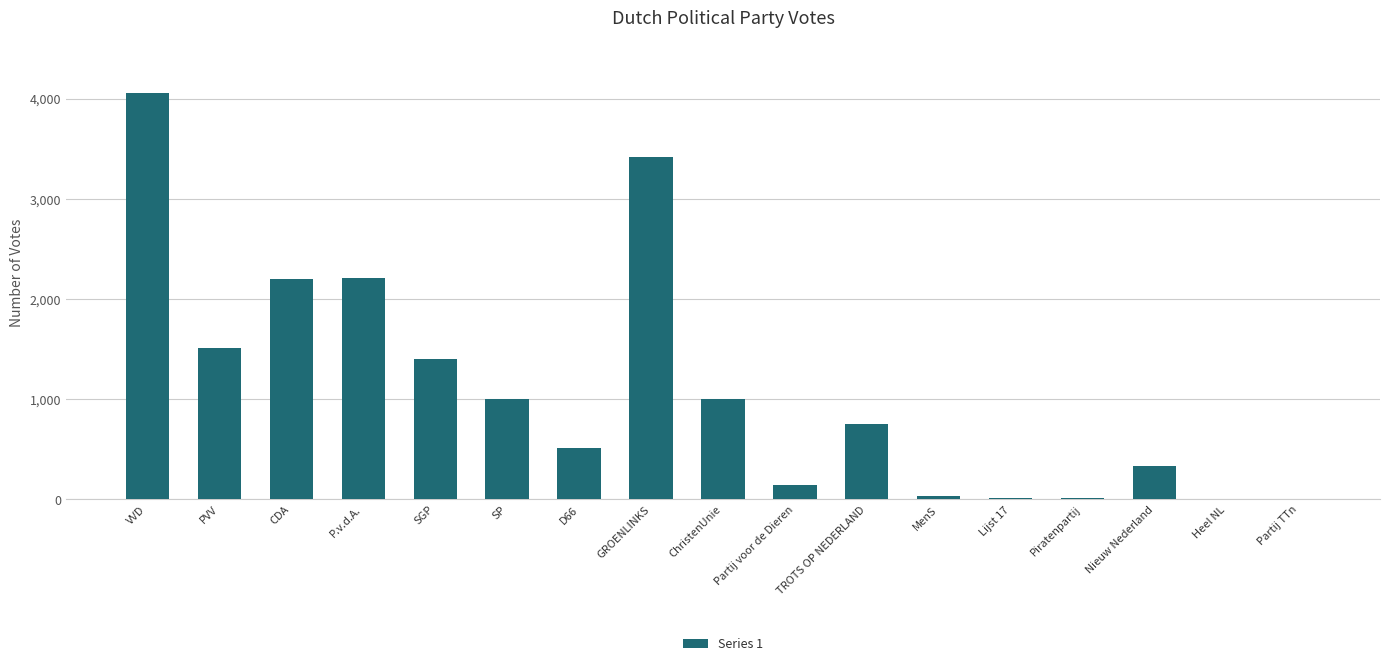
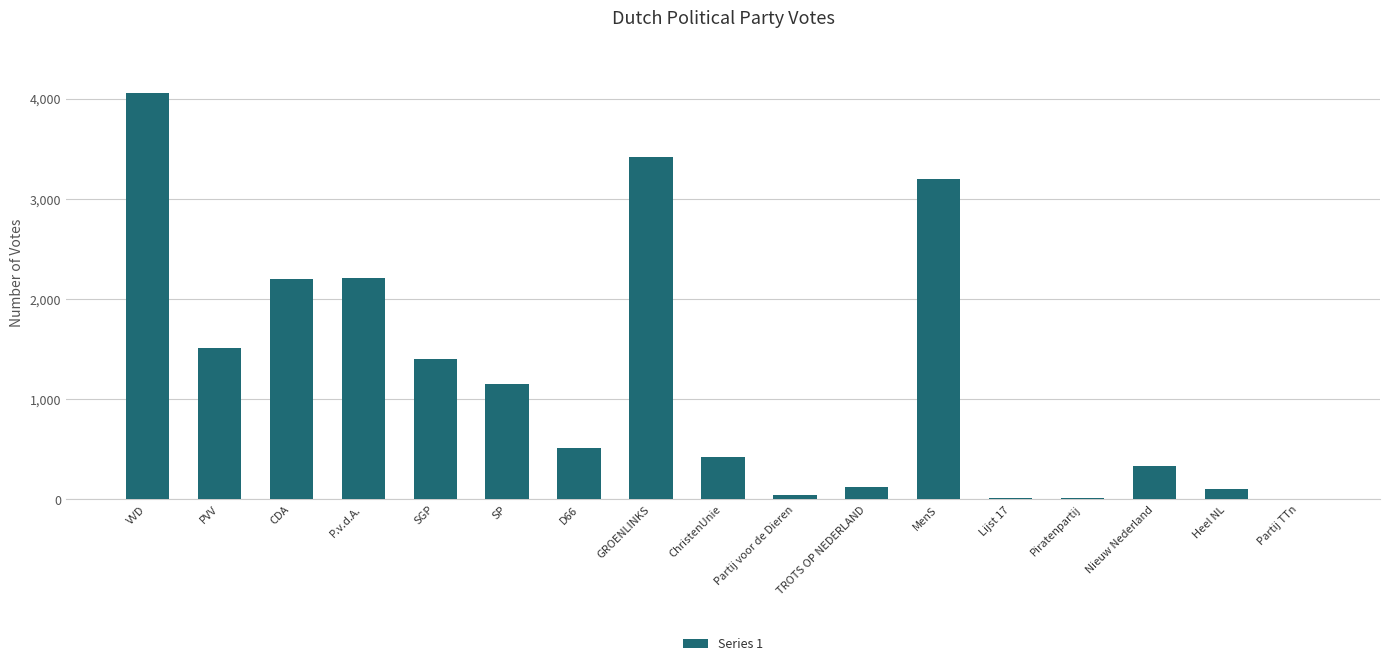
  {
    "VVD": "4,050",
    "PVV": "1,510",
    "CDA": "2,200",
    "P.v.d.A.": "2,210",
    "SGP": "1,400",
-   "SP": "1,010",
+   "SP": "1,160",
    "D66": "510",
    "GROENLINKS": "3,420",
-   "ChristenUnie": "1,010",
-   "Partij voor de Dieren": "140",
-   "TROTS OP NEDERLAND": "750",
-   "MenS": "30",
+   "ChristenUnie": "420",
+   "Partij voor de Dieren": "50",
+   "TROTS OP NEDERLAND": "120",
+   "MenS": "3,200",
    "Nieuw Nederland": "330",
-   "Heel NL": "0"
+   "Heel NL": "100"
  }
